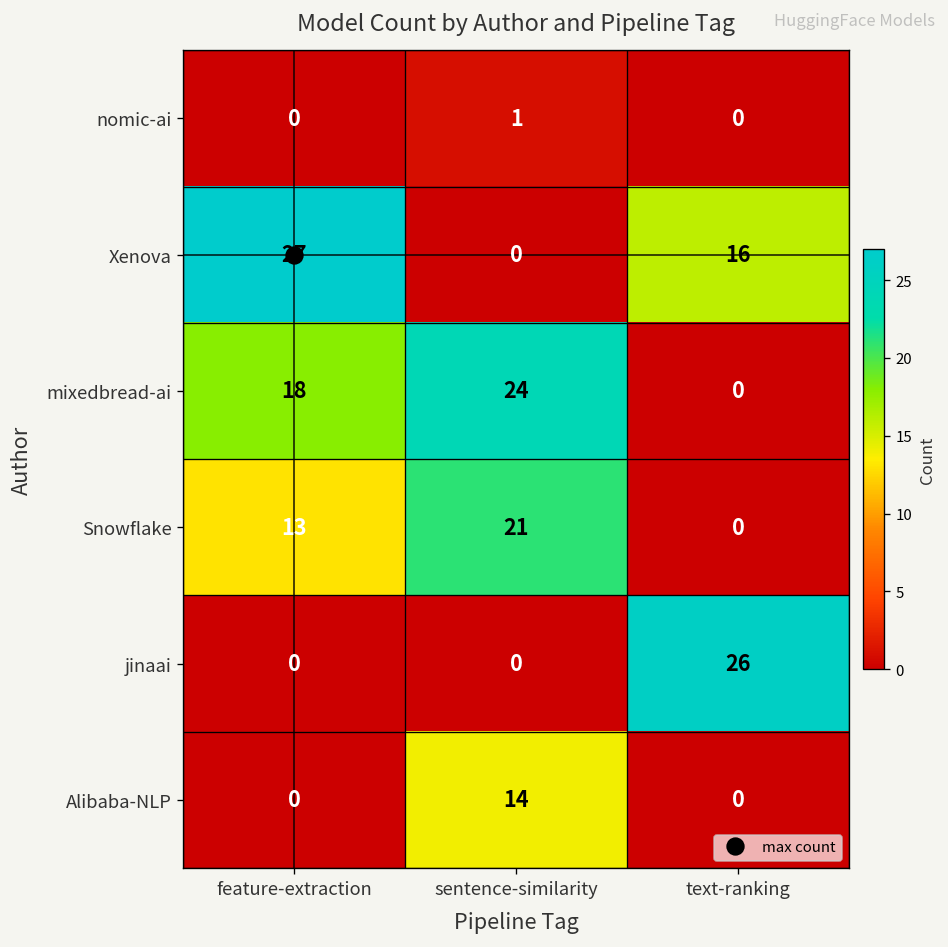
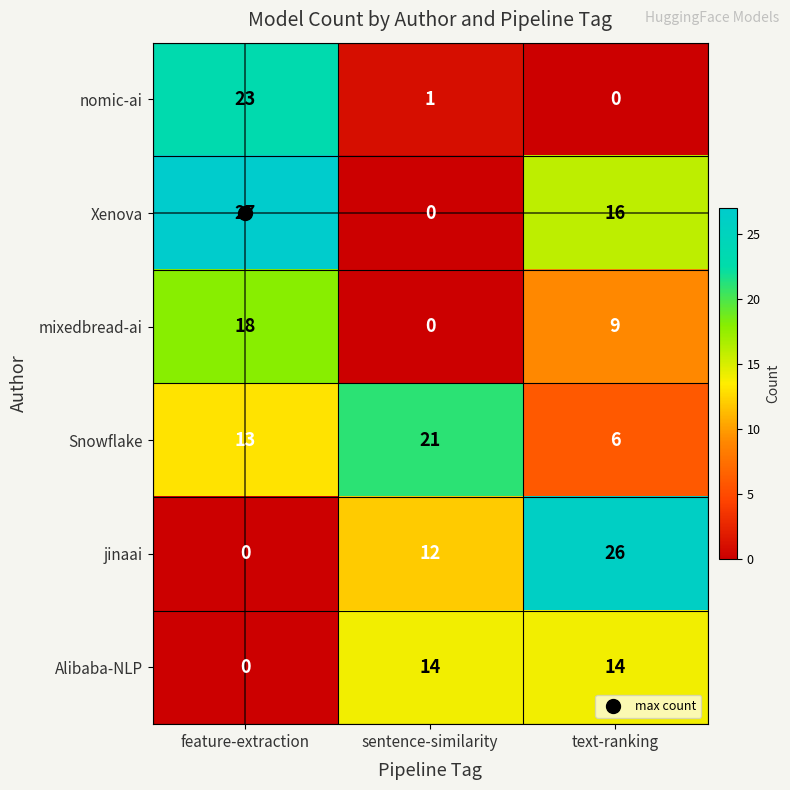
  {
    "nomic-ai": {
-     "feature-extraction": 0,
+     "feature-extraction": 23,
      "sentence-similarity": 1,
      "text-ranking": 0
    },
    "Xenova": {
      "sentence-similarity": 0,
      "text-ranking": 16
    },
    "mixedbread-ai": {
      "feature-extraction": 18,
-     "sentence-similarity": 24,
-     "text-ranking": 0
+     "sentence-similarity": 0,
+     "text-ranking": 9
    },
    "Snowflake": {
      "feature-extraction": 13,
      "sentence-similarity": 21,
-     "text-ranking": 0
+     "text-ranking": 6
    },
    "jinaai": {
      "feature-extraction": 0,
-     "sentence-similarity": 0,
+     "sentence-similarity": 12,
      "text-ranking": 26
    },
    "Alibaba-NLP": {
      "feature-extraction": 0,
      "sentence-similarity": 14,
-     "text-ranking": 0
+     "text-ranking": 14
    }
  }
